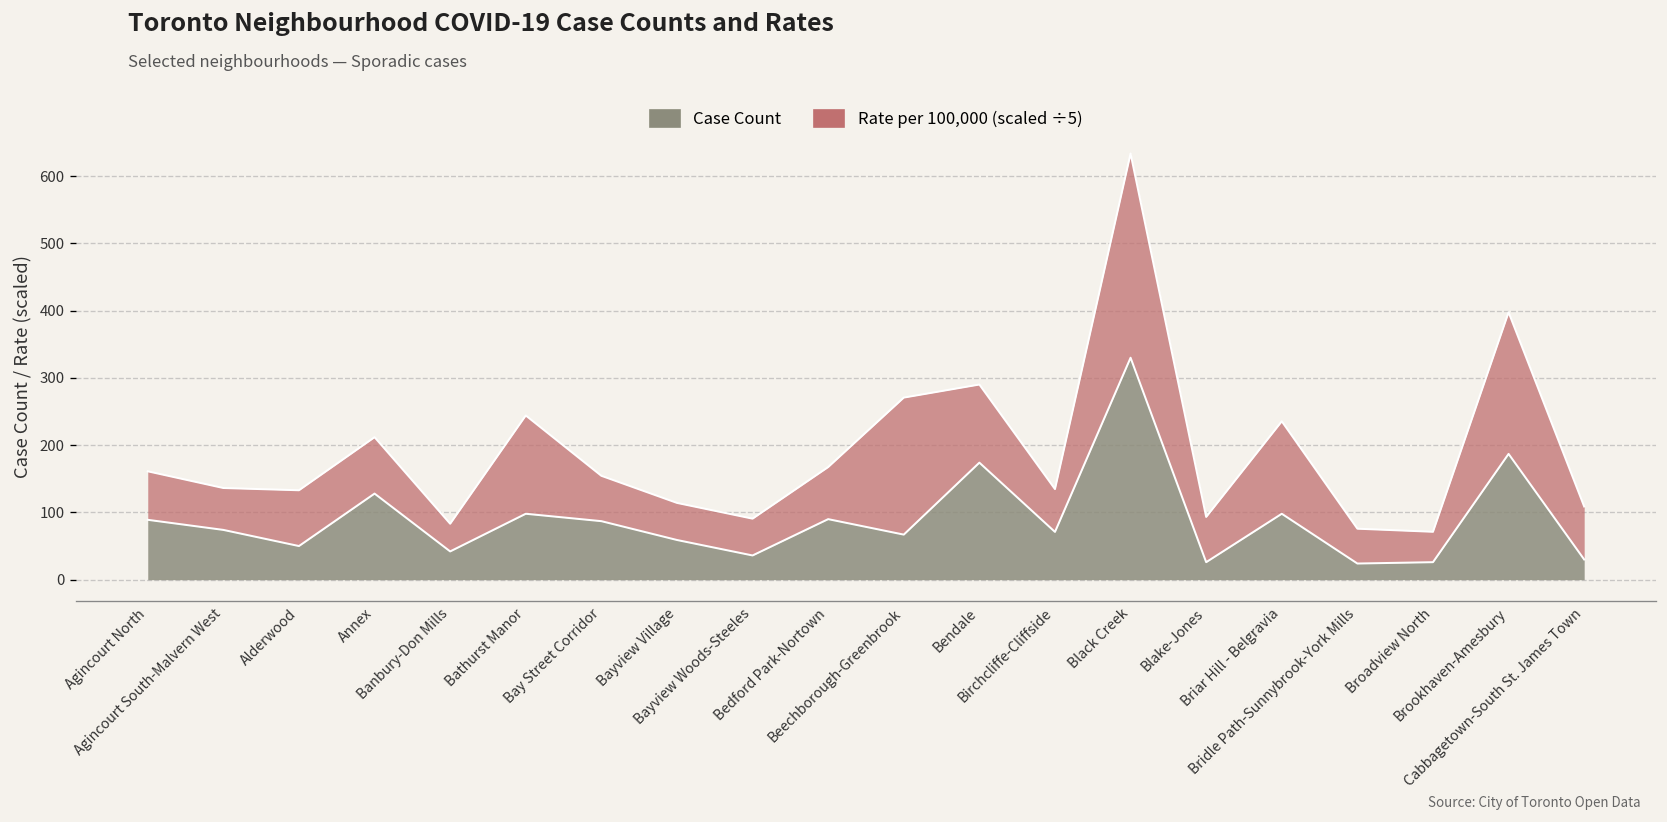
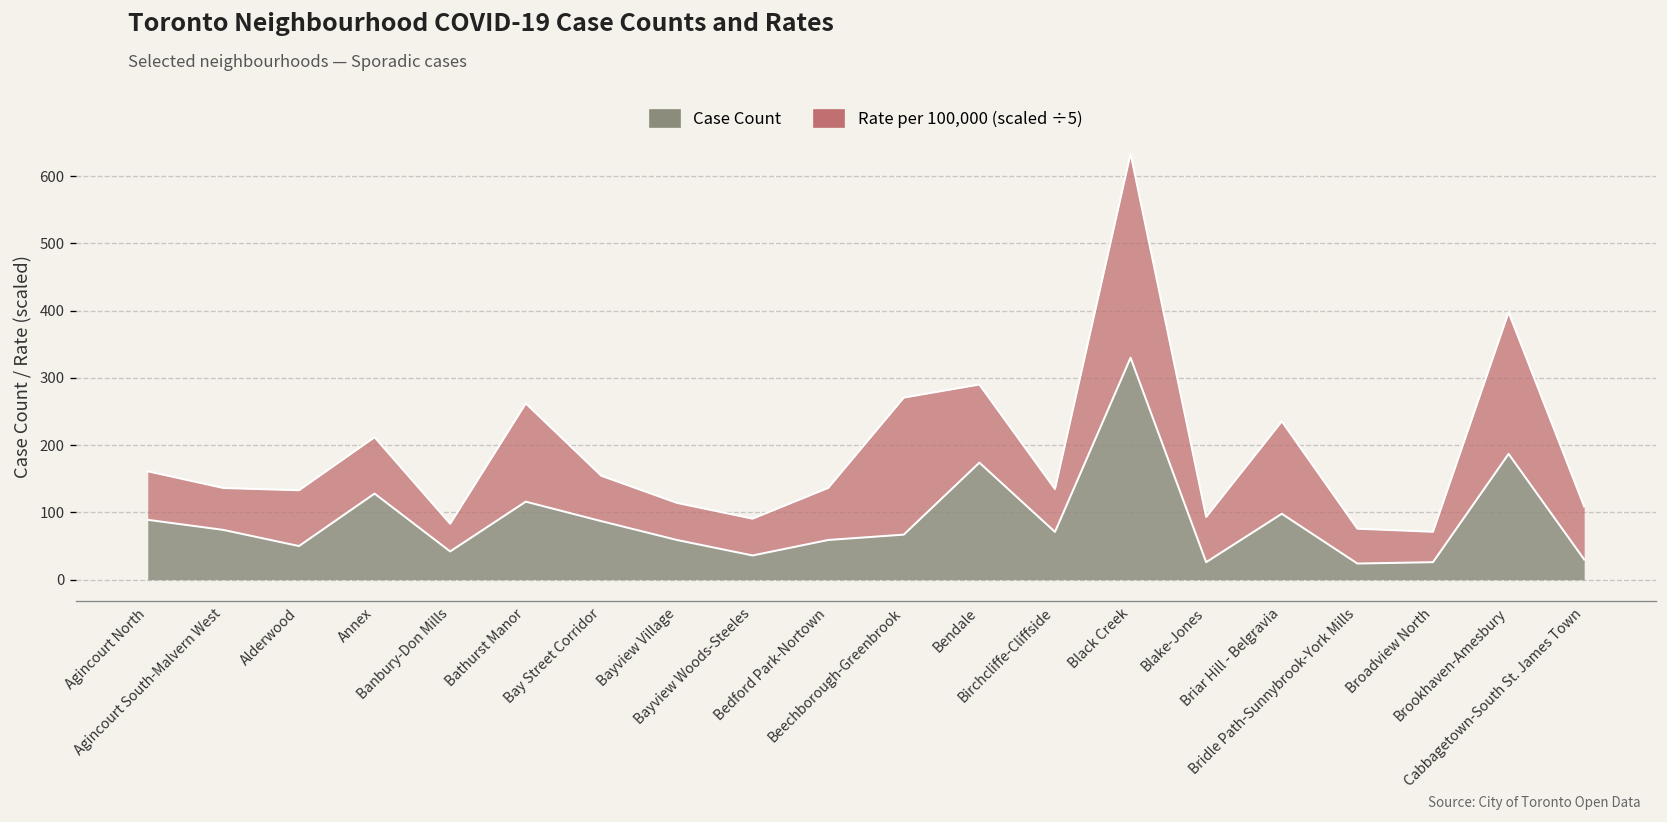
  {
    "Case Count": {
      "Agincourt North": 90,
      "Agincourt South-Malvern West": 70,
      "Alderwood": 50,
      "Annex": 130,
      "Banbury-Don Mills": 40,
-     "Bathurst Manor": 100,
+     "Bathurst Manor": 120,
      "Bay Street Corridor": 90,
      "Bayview Village": 60,
      "Bayview Woods-Steeles": 40,
-     "Bedford Park-Nortown": 90,
+     "Bedford Park-Nortown": 60,
      "Beechborough-Greenbrook": 70,
      "Bendale": 170,
      "Birchcliffe-Cliffside": 70,
      "Black Creek": 330,
      "Blake-Jones": 30,
      "Briar Hill - Belgravia": 100,
      "Bridle Path-Sunnybrook-York Mills": 20,
      "Broadview North": 30,
      "Brookhaven-Amesbury": 190,
      "Cabbagetown-South St. James Town": 30
    }
  }
